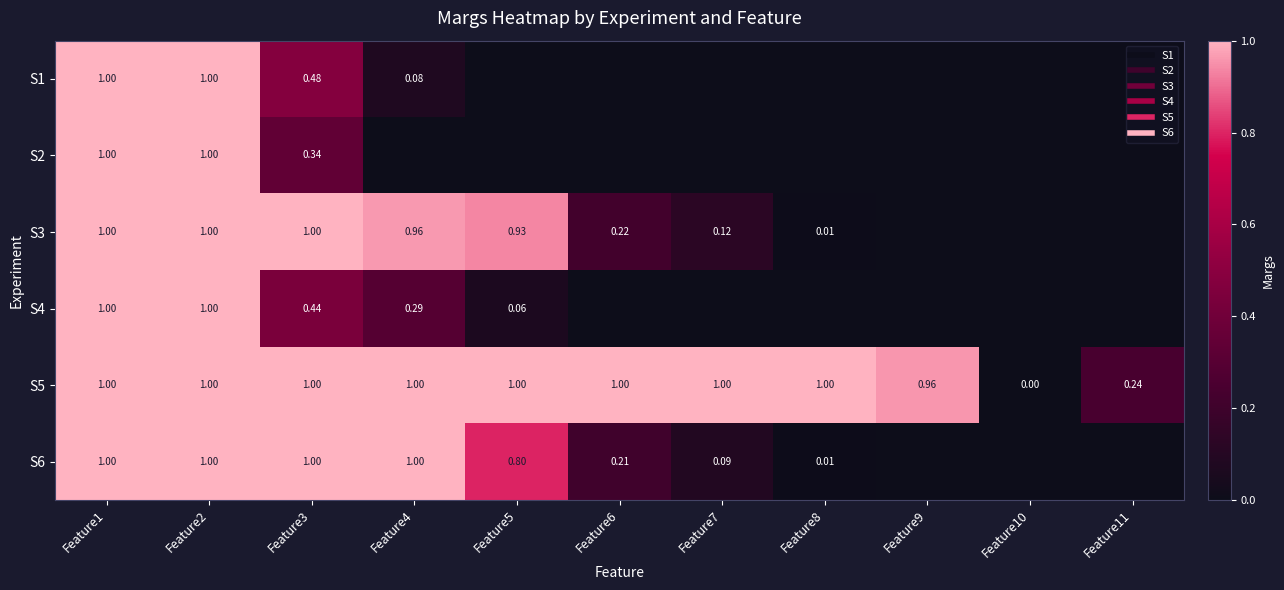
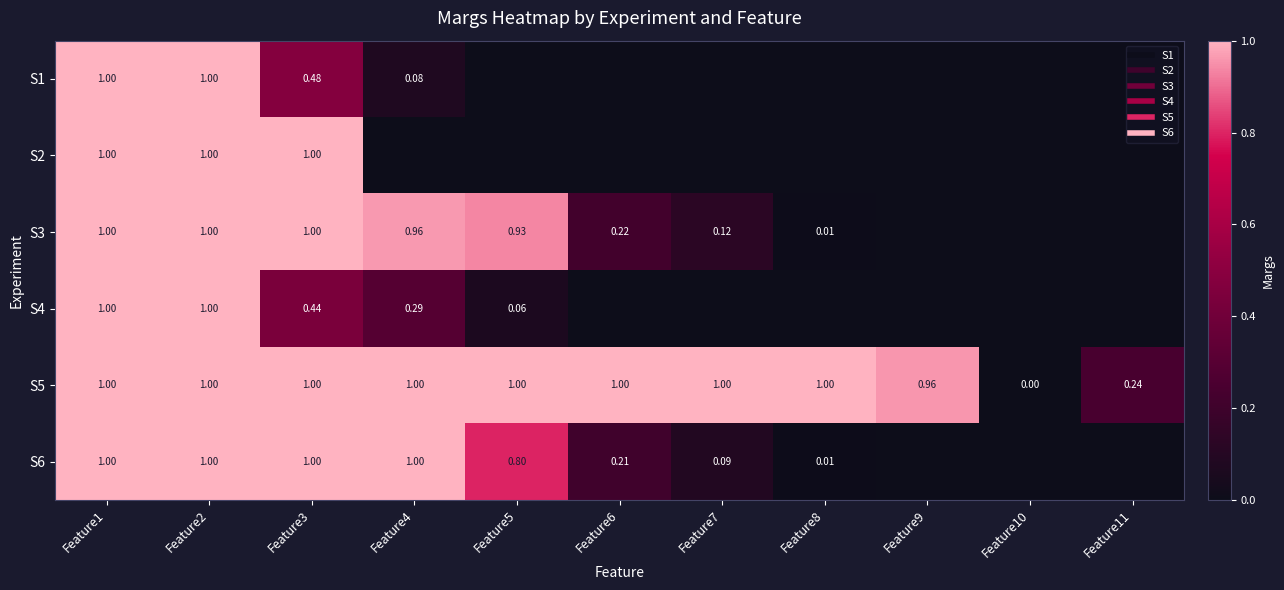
  {
    "S1": {
      "Feature1": 1.00,
      "Feature2": 1.00,
      "Feature3": 0.48,
      "Feature4": 0.08
    },
    "S2": {
      "Feature1": 1.00,
      "Feature2": 1.00,
-     "Feature3": 0.34
+     "Feature3": 1.00
    },
    "S3": {
      "Feature1": 1.00,
      "Feature2": 1.00,
      "Feature3": 1.00,
      "Feature4": 0.96,
      "Feature5": 0.93,
      "Feature6": 0.22,
      "Feature7": 0.12,
      "Feature8": 0.01
    },
    "S4": {
      "Feature1": 1.00,
      "Feature2": 1.00,
      "Feature3": 0.44,
      "Feature4": 0.29,
      "Feature5": 0.06
    },
    "S5": {
      "Feature1": 1.00,
      "Feature2": 1.00,
      "Feature3": 1.00,
      "Feature4": 1.00,
      "Feature5": 1.00,
      "Feature6": 1.00,
      "Feature7": 1.00,
      "Feature8": 1.00,
      "Feature9": 0.96,
      "Feature10": 0.00,
      "Feature11": 0.24
    },
    "S6": {
      "Feature1": 1.00,
      "Feature2": 1.00,
      "Feature3": 1.00,
      "Feature4": 1.00,
      "Feature5": 0.80,
      "Feature6": 0.21,
      "Feature7": 0.09,
      "Feature8": 0.01
    }
  }
